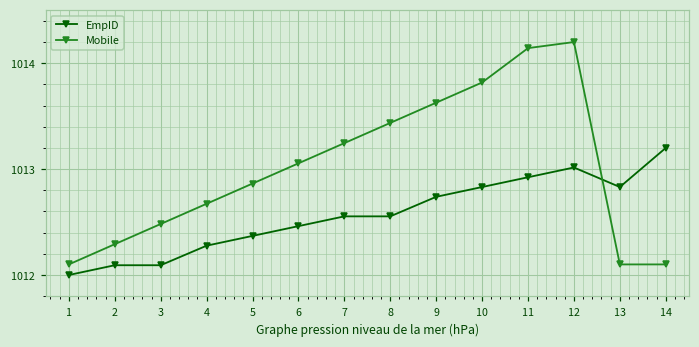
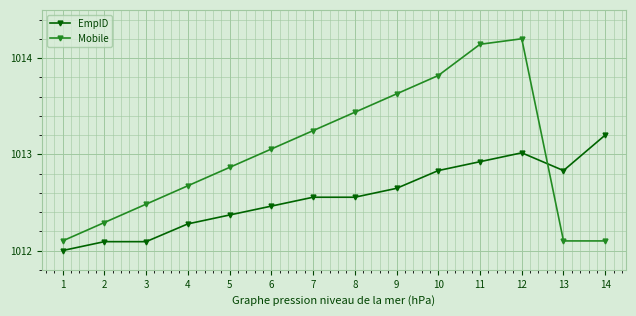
  {
    "EmpID": {
      "1": 1012.0,
      "2": 1012.1,
      "3": 1012.1,
      "4": 1012.3,
      "5": 1012.4,
      "6": 1012.5,
      "7": 1012.6,
      "8": 1012.6,
-     "9": 1012.7,
+     "9": 1012.6,
      "10": 1012.8,
      "11": 1012.9,
      "12": 1013.0,
      "13": 1012.8,
      "14": 1013.2
    },
    "Mobile": {
      "1": 1012.1,
      "2": 1012.3,
      "3": 1012.5,
      "4": 1012.7,
      "5": 1012.9,
      "6": 1013.1,
      "7": 1013.2,
      "8": 1013.4,
      "9": 1013.6,
      "10": 1013.8,
      "11": 1014.1,
      "12": 1014.2,
      "13": 1012.1,
      "14": 1012.1
    }
  }
